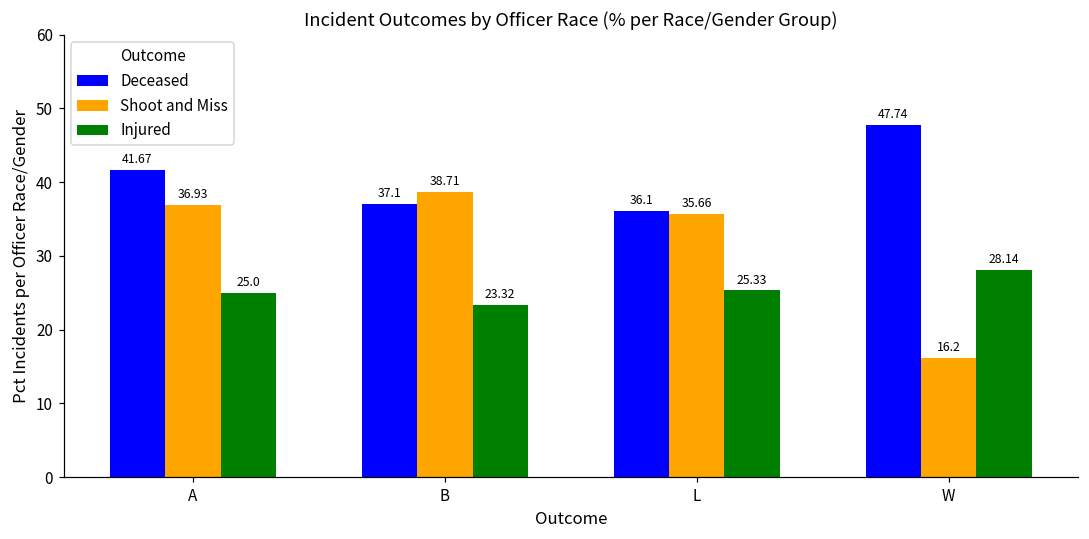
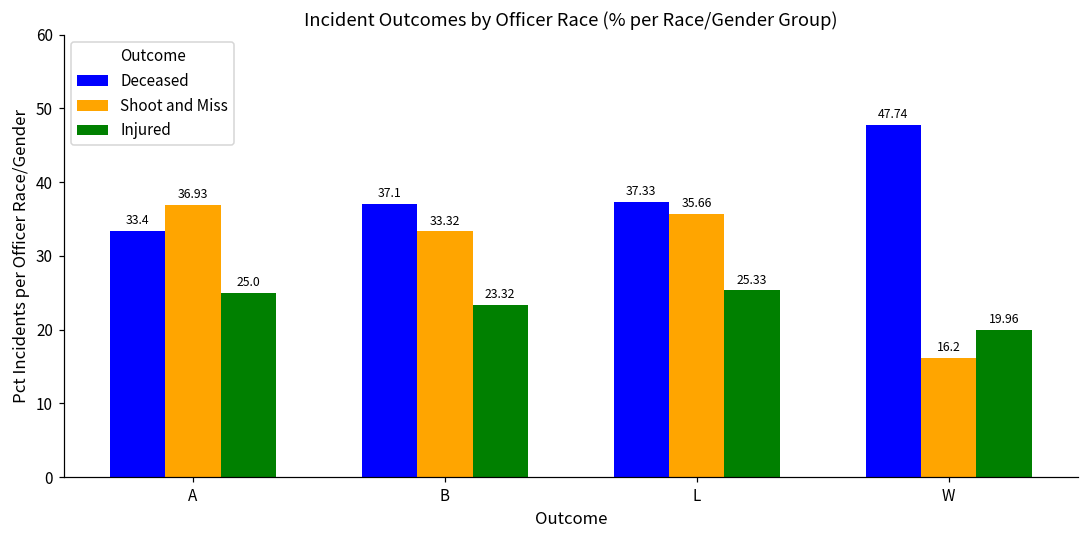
  {
    "Deceased": {
-     "A": 41.67,
+     "A": 33.4,
      "B": 37.1,
-     "L": 36.1,
+     "L": 37.33,
      "W": 47.74
    },
    "Shoot and Miss": {
      "A": 36.93,
-     "B": 38.71,
+     "B": 33.32,
      "L": 35.66,
      "W": 16.2
    },
    "Injured": {
      "A": 25.0,
      "B": 23.32,
      "L": 25.33,
-     "W": 28.14
+     "W": 19.96
    }
  }
